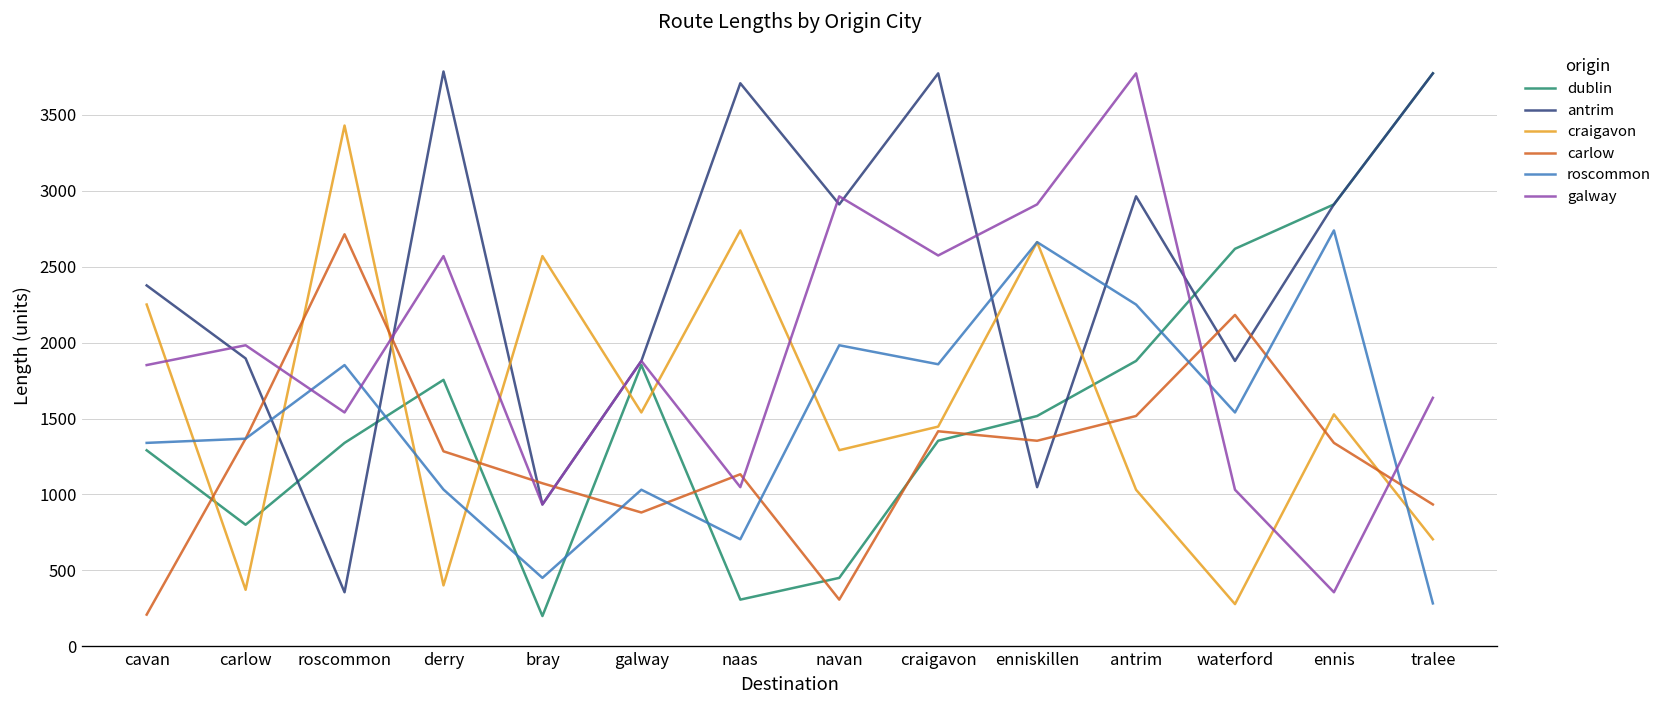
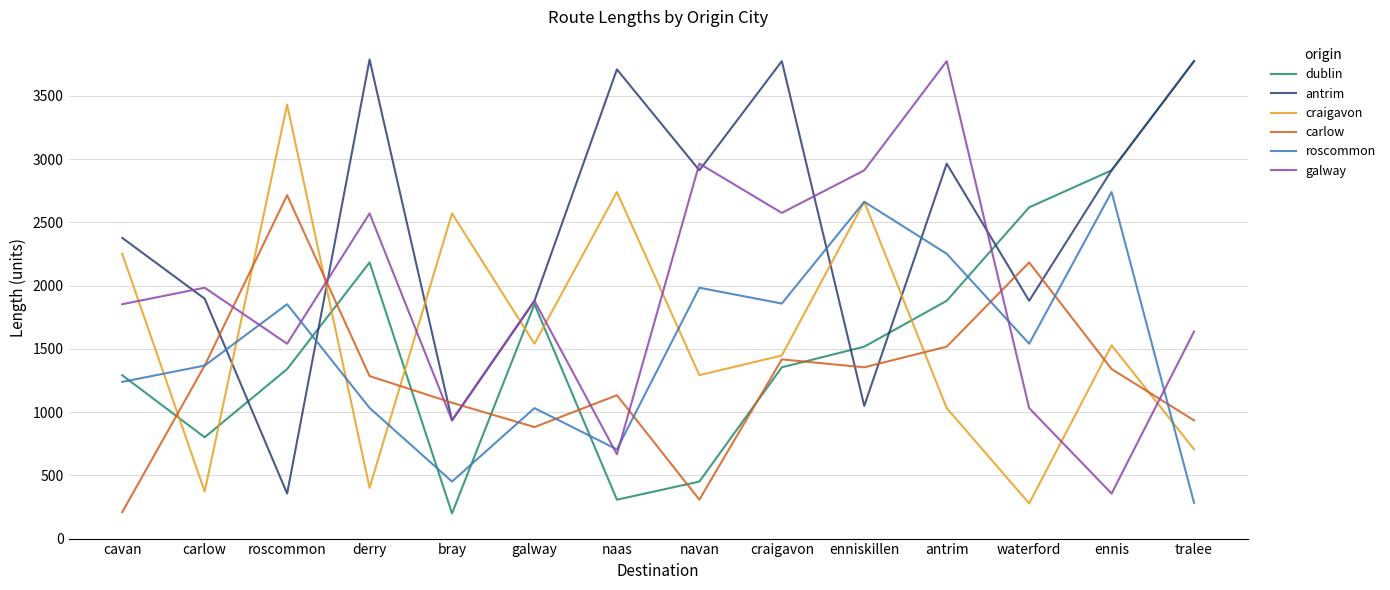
  {
    "dublin": {
      "cavan": 1290,
      "carlow": 800,
      "roscommon": 1340,
-     "derry": 1760,
+     "derry": 2180,
      "bray": 200,
      "galway": 1850,
      "naas": 310,
      "navan": 450,
      "craigavon": 1350,
      "enniskillen": 1520,
      "antrim": 1880,
      "waterford": 2620
    },
    "antrim": {
      "cavan": 2380,
      "carlow": 1900,
      "roscommon": 360,
      "derry": 3790,
      "naas": 3710,
      "navan": 2910,
      "craigavon": 3770,
      "enniskillen": 1050,
      "antrim": 2960,
      "waterford": 1880
    },
    "craigavon": {
      "cavan": 2250,
      "carlow": 370,
      "roscommon": 3430,
      "derry": 400,
      "bray": 2570,
      "galway": 1540,
      "naas": 2740,
      "navan": 1290,
      "craigavon": 1450,
      "antrim": 1030,
      "waterford": 280,
      "ennis": 1530,
      "tralee": 710
    },
    "carlow": {
      "cavan": 210,
      "roscommon": 2710,
      "derry": 1280,
      "bray": 1070,
      "galway": 880,
      "naas": 1130,
      "navan": 310,
      "craigavon": 1420,
      "enniskillen": 1350,
      "antrim": 1520,
      "waterford": 2180,
      "ennis": 1340,
      "tralee": 930
    },
    "roscommon": {
-     "cavan": 1340,
+     "cavan": 1240,
      "roscommon": 1850,
      "derry": 1030,
      "bray": 450,
      "galway": 1030,
      "naas": 710,
      "navan": 1980,
      "craigavon": 1860,
      "antrim": 2250,
      "waterford": 1540,
      "ennis": 2740,
      "tralee": 280
    },
    "galway": {
      "cavan": 1850,
      "carlow": 1980,
      "roscommon": 1540,
      "derry": 2570,
-     "naas": 1050,
+     "naas": 670,
      "navan": 2960,
      "craigavon": 2570,
      "enniskillen": 2910,
      "antrim": 3770,
      "waterford": 1030,
      "ennis": 360,
      "tralee": 1640
    }
  }
